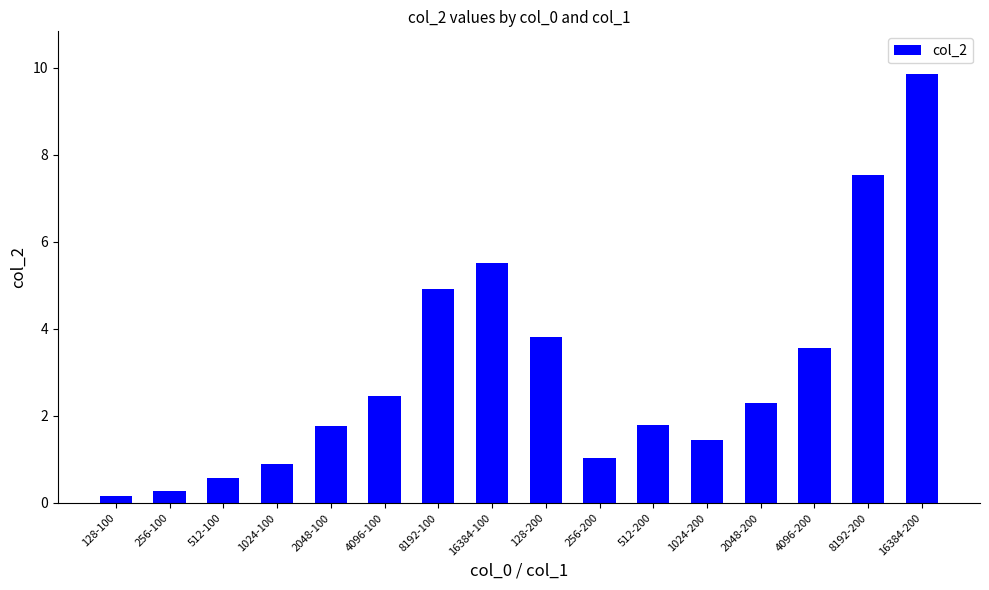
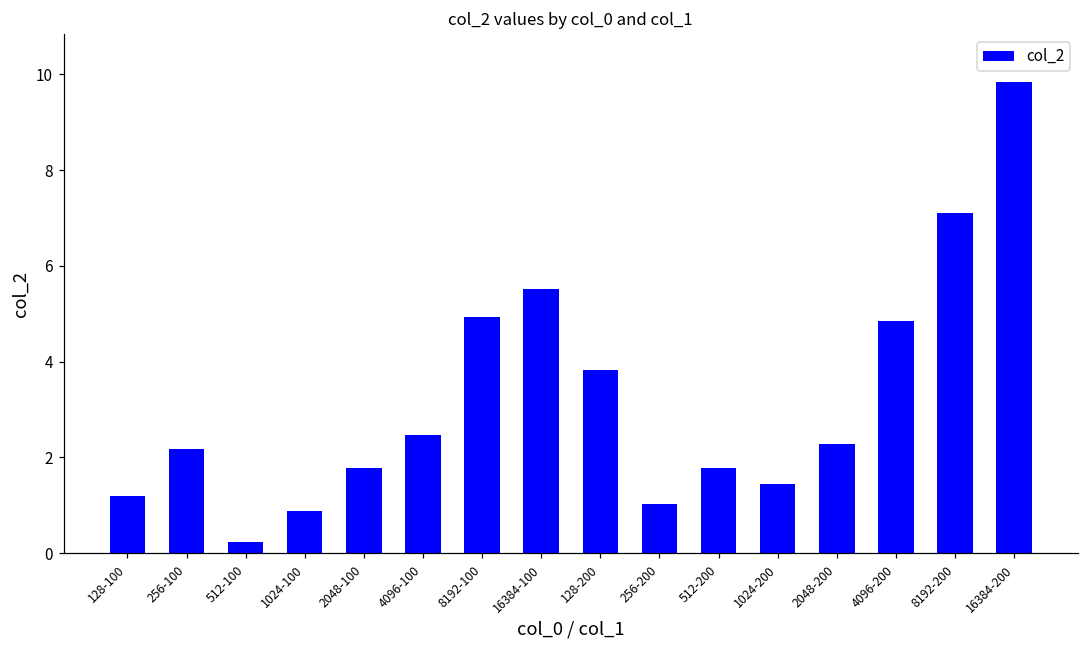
  {
-   "128-100": 0.2,
-   "256-100": 0.3,
-   "512-100": 0.6,
+   "128-100": 1.2,
+   "256-100": 2.2,
+   "512-100": 0.2,
    "1024-100": 0.9,
    "2048-100": 1.8,
    "4096-100": 2.5,
    "8192-100": 4.9,
    "16384-100": 5.5,
    "128-200": 3.8,
    "256-200": 1.0,
    "512-200": 1.8,
    "1024-200": 1.4,
    "2048-200": 2.3,
-   "4096-200": 3.6,
-   "8192-200": 7.5,
+   "4096-200": 4.9,
+   "8192-200": 7.1,
    "16384-200": 9.8
  }
